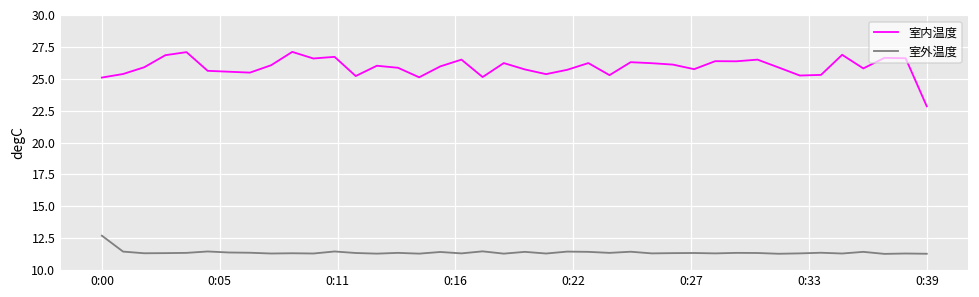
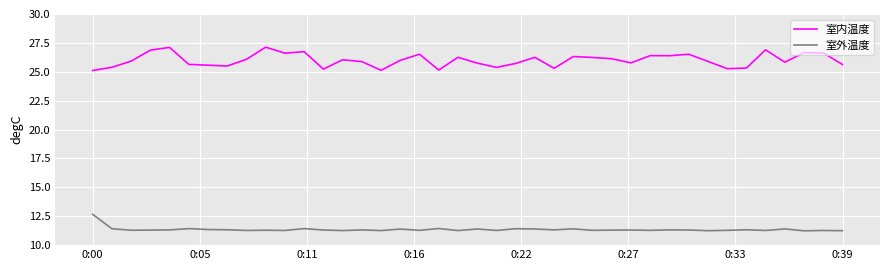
  {
    "室内温度": {
      "0:00": 25.1,
-     "0:39": 22.9
+     "0:39": 25.6
    },
    "室外温度": {
      "0:00": 12.7,
      "0:39": 11.3
    }
  }
